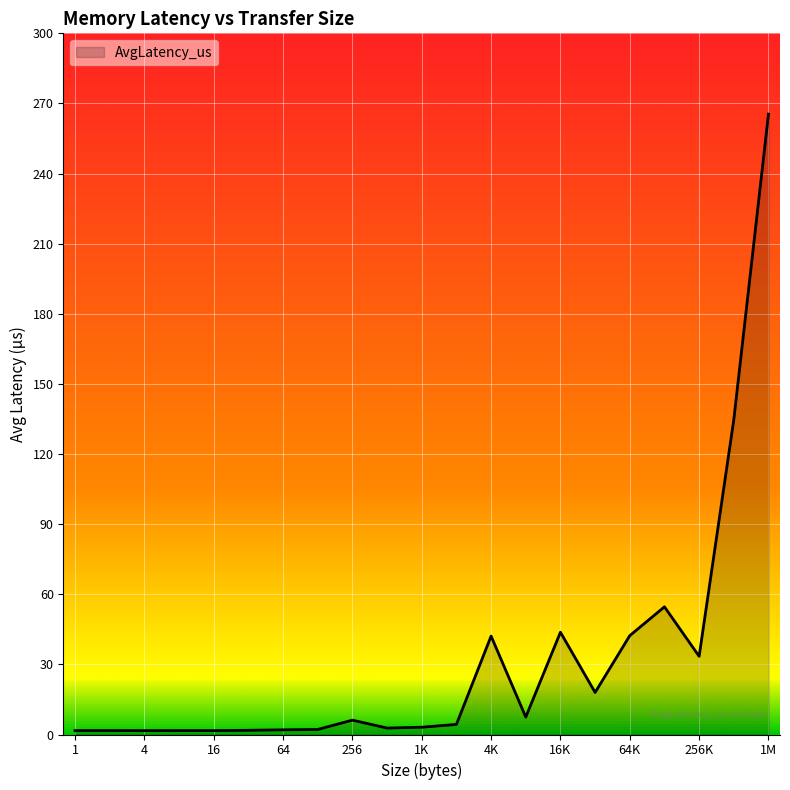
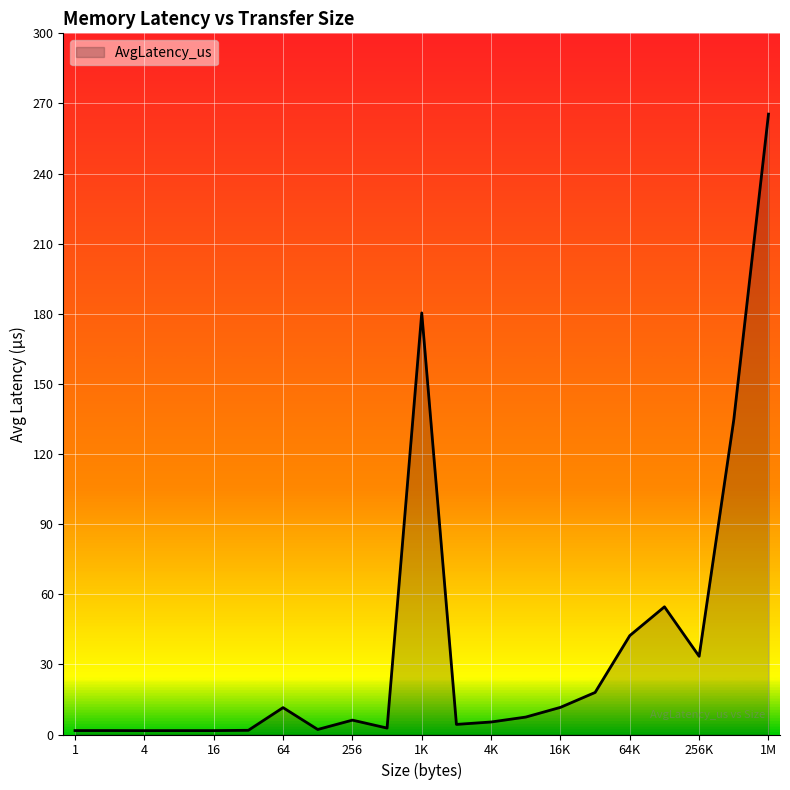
  {
    "1": 2,
    "4": 2,
    "16": 2,
-   "64": 2,
+   "64": 12,
    "256": 6,
-   "1K": 3,
-   "4K": 42,
-   "16K": 44,
+   "1K": 180,
+   "4K": 5,
+   "16K": 12,
    "64K": 42,
    "256K": 33,
    "1M": 265
  }
